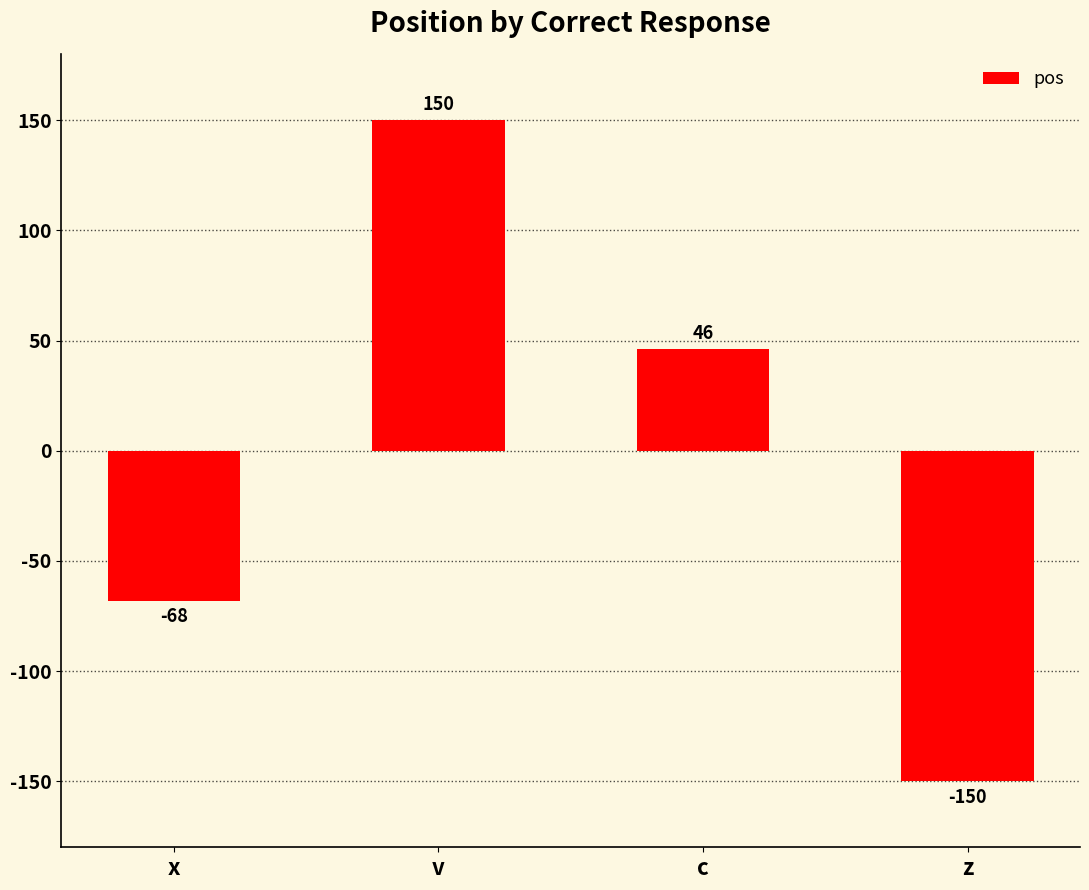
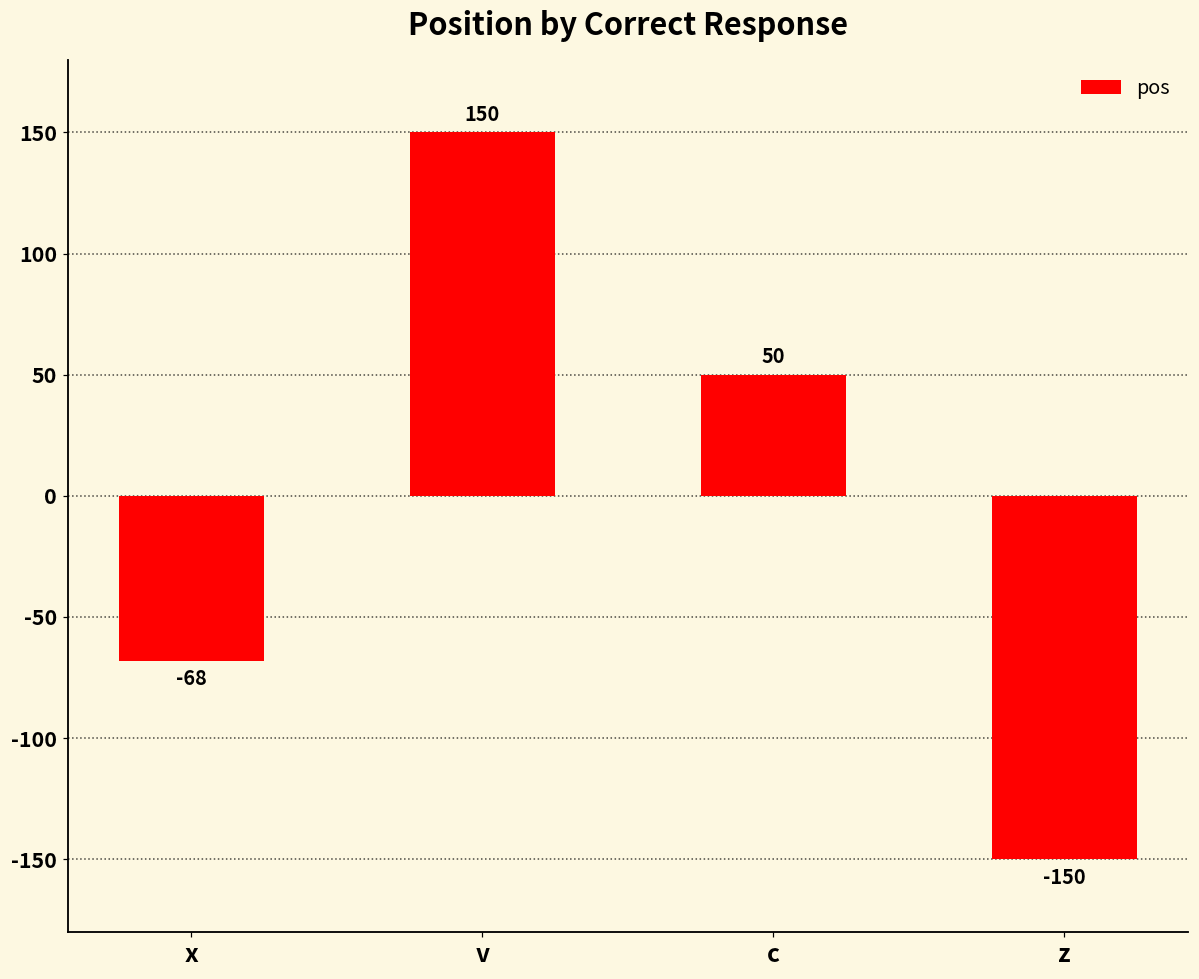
  {
    "x": -68,
    "v": 150,
-   "c": 46,
+   "c": 50,
    "z": -150
  }
